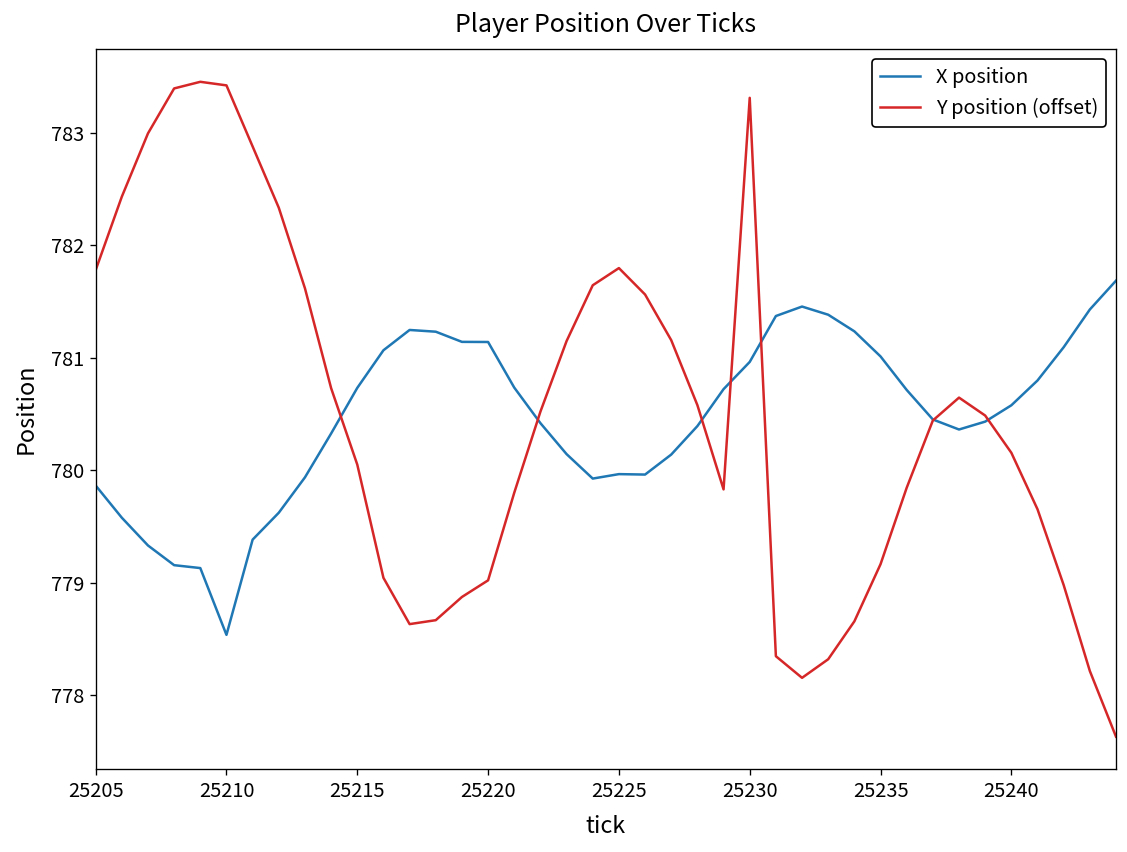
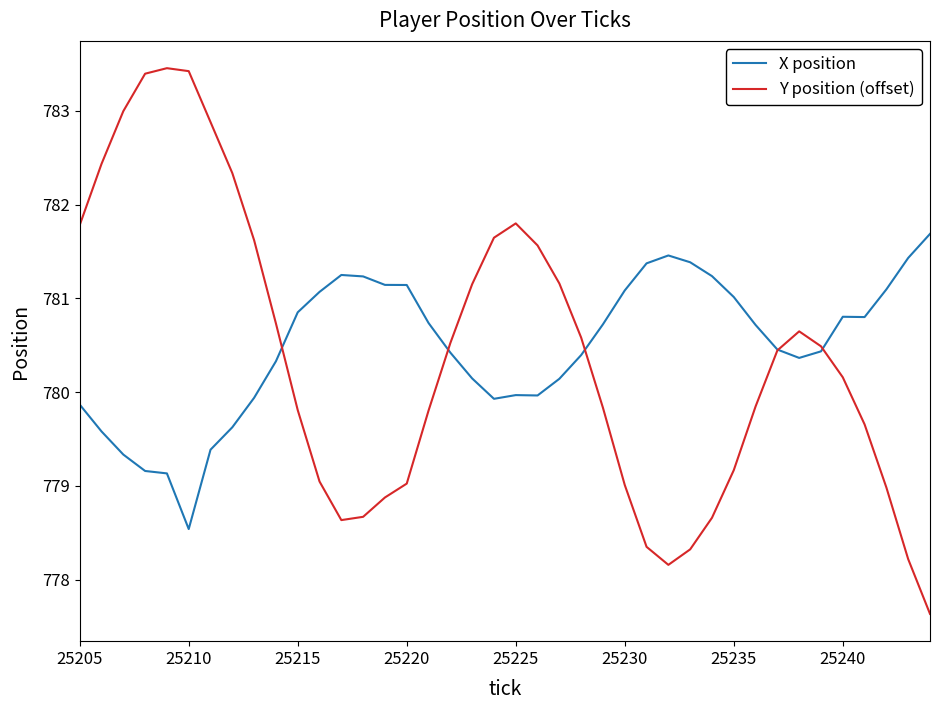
  {
    "X position": {
      "25205": 779.9,
      "25210": 778.5,
-     "25215": 780.7,
+     "25215": 780.9,
      "25220": 781.1,
      "25225": 780.0,
-     "25230": 781.0,
+     "25230": 781.1,
      "25235": 781.0,
-     "25240": 780.6
+     "25240": 780.8
    },
    "Y position (offset)": {
      "25205": 781.8,
      "25210": 783.4,
-     "25215": 780.1,
+     "25215": 779.8,
      "25220": 779.0,
      "25225": 781.8,
-     "25230": 783.3,
+     "25230": 779.0,
      "25235": 779.2,
      "25240": 780.2
    }
  }
